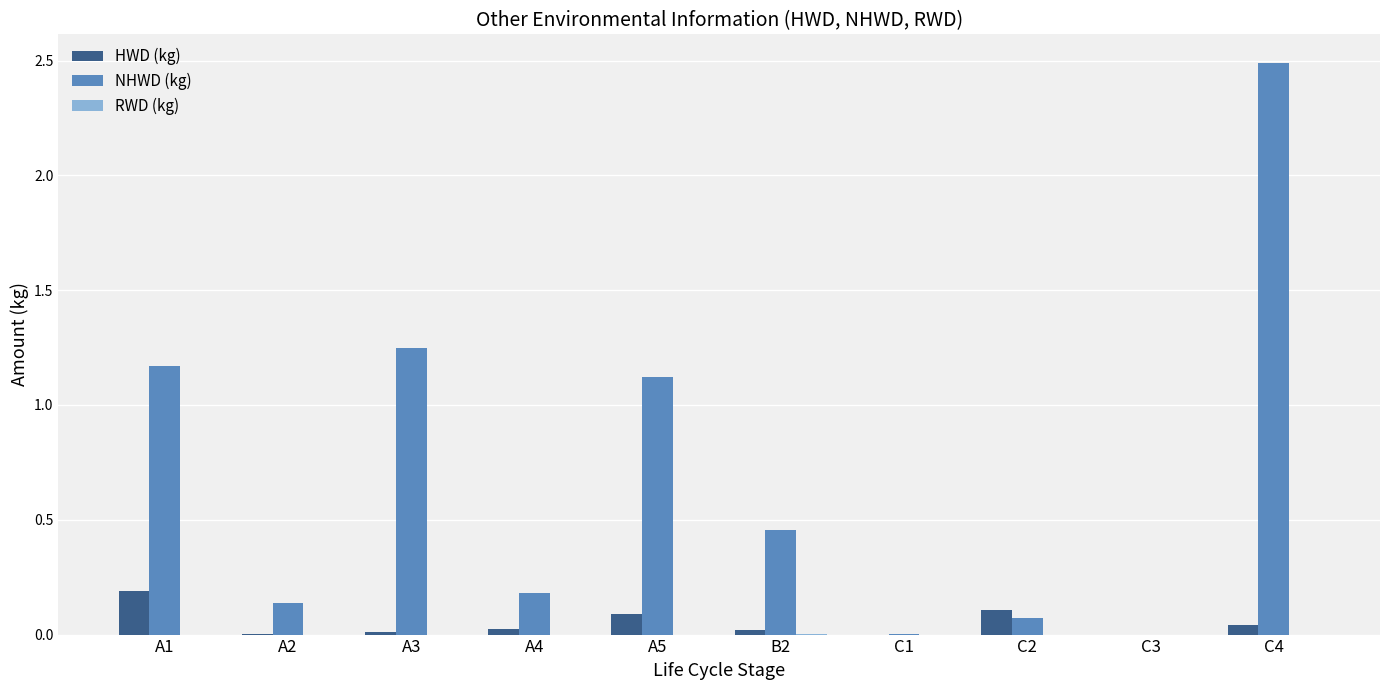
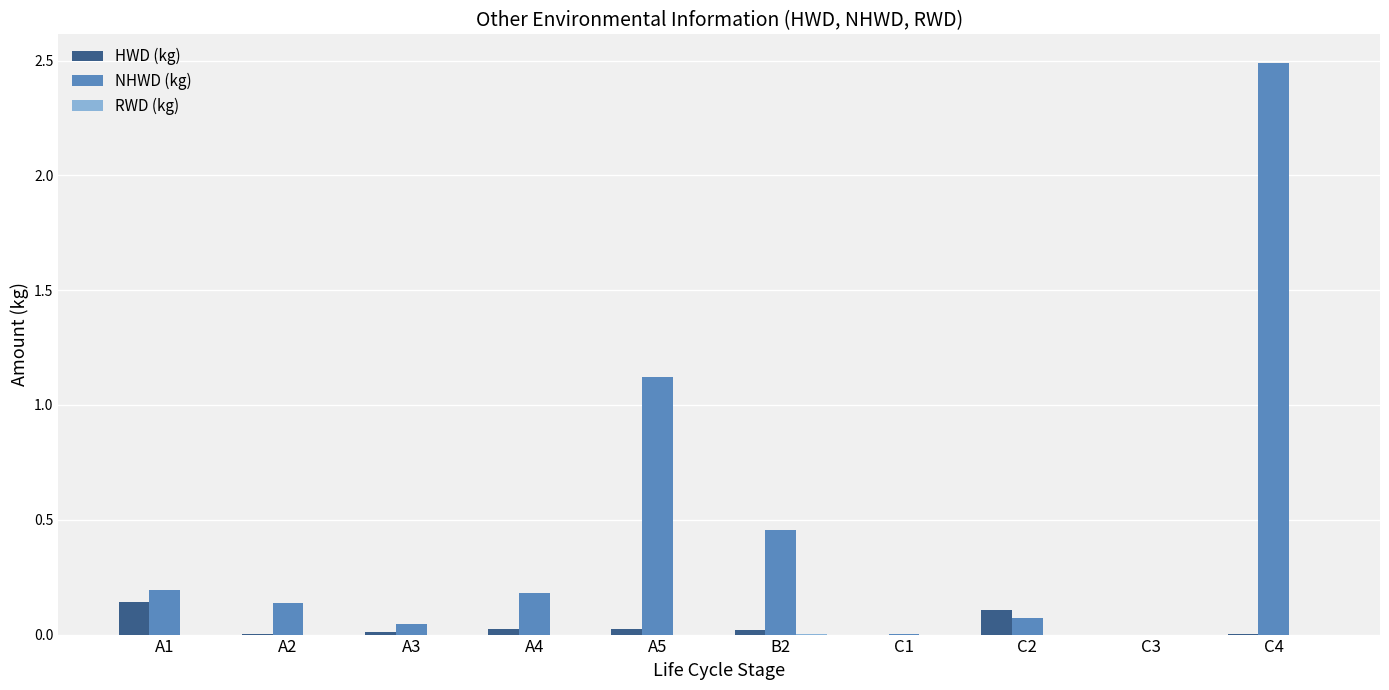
  {
    "HWD (kg)": {
-     "A1": 0.19,
+     "A1": 0.14,
      "A3": 0.01,
      "A4": 0.02,
-     "A5": 0.09,
+     "A5": 0.02,
      "B2": 0.02,
      "C2": 0.11,
      "C3": 0.00,
-     "C4": 0.04
+     "C4": 0.00
    },
    "NHWD (kg)": {
-     "A1": 1.17,
+     "A1": 0.19,
      "A2": 0.14,
-     "A3": 1.25,
+     "A3": 0.05,
      "A4": 0.18,
      "A5": 1.12,
      "B2": 0.46,
      "C2": 0.07,
      "C3": 0.00,
      "C4": 2.49
    },
    "RWD (kg)": {
      "C3": 0.00
    }
  }
